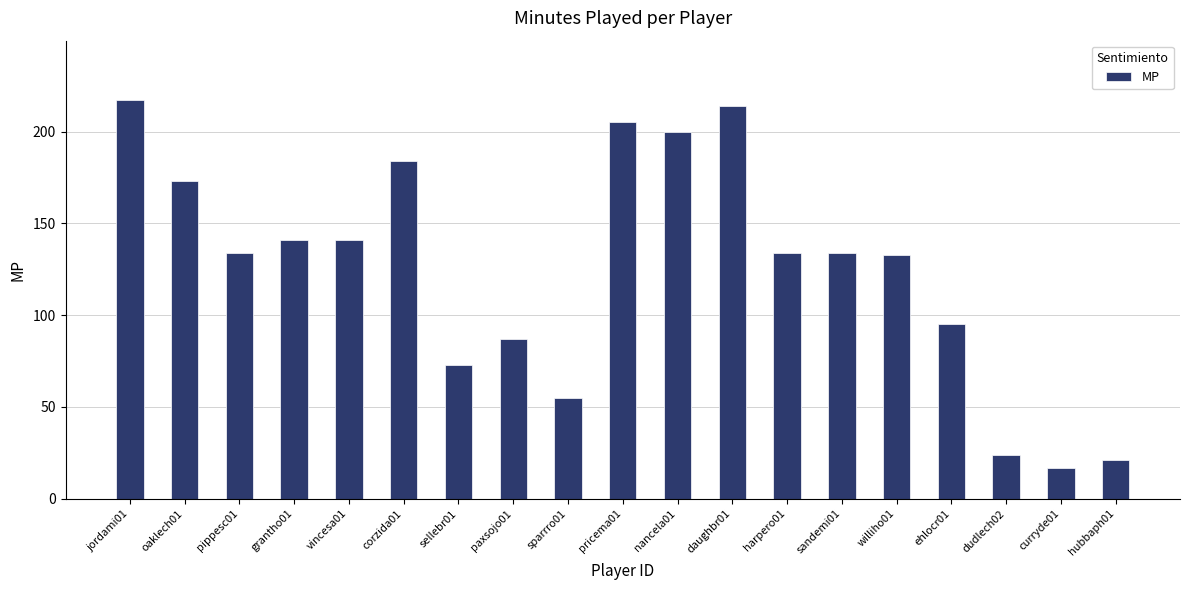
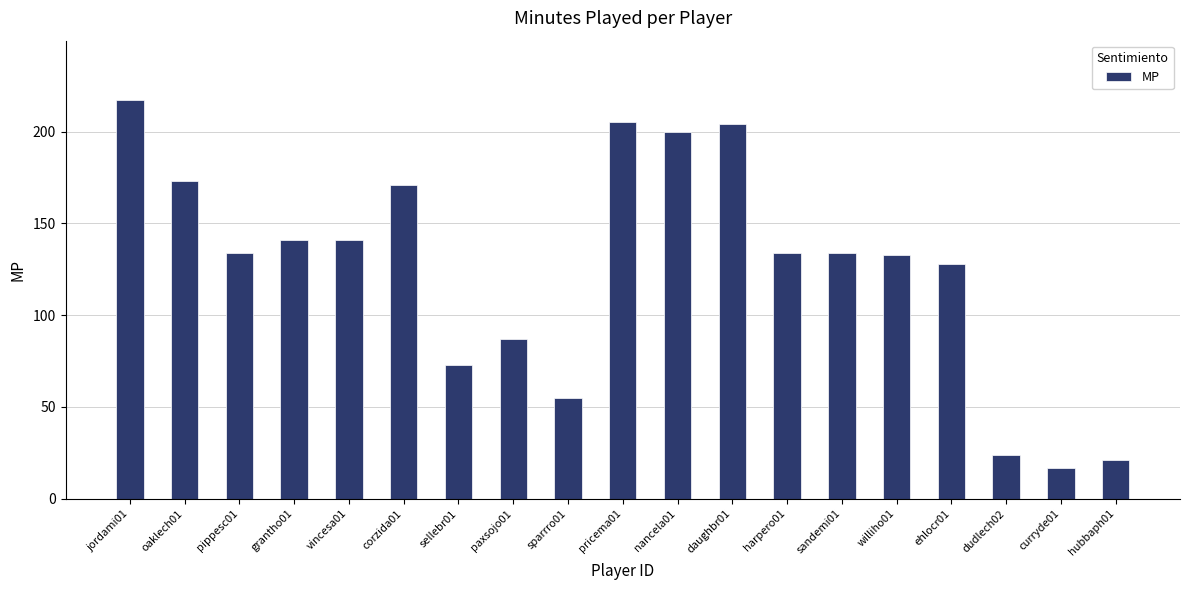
  {
    "jordami01": 217,
    "oaklech01": 173,
    "pippesc01": 134,
    "grantho01": 141,
    "vincesa01": 141,
-   "corzida01": 184,
+   "corzida01": 171,
    "sellebr01": 73,
    "paxsojo01": 87,
    "sparrro01": 55,
    "pricema01": 205,
    "nancela01": 200,
-   "daughbr01": 214,
+   "daughbr01": 204,
    "harpero01": 134,
    "sandemi01": 134,
    "williho01": 133,
-   "ehlocr01": 95,
+   "ehlocr01": 128,
    "dudlech02": 24,
    "curryde01": 17,
    "hubbaph01": 21
  }
